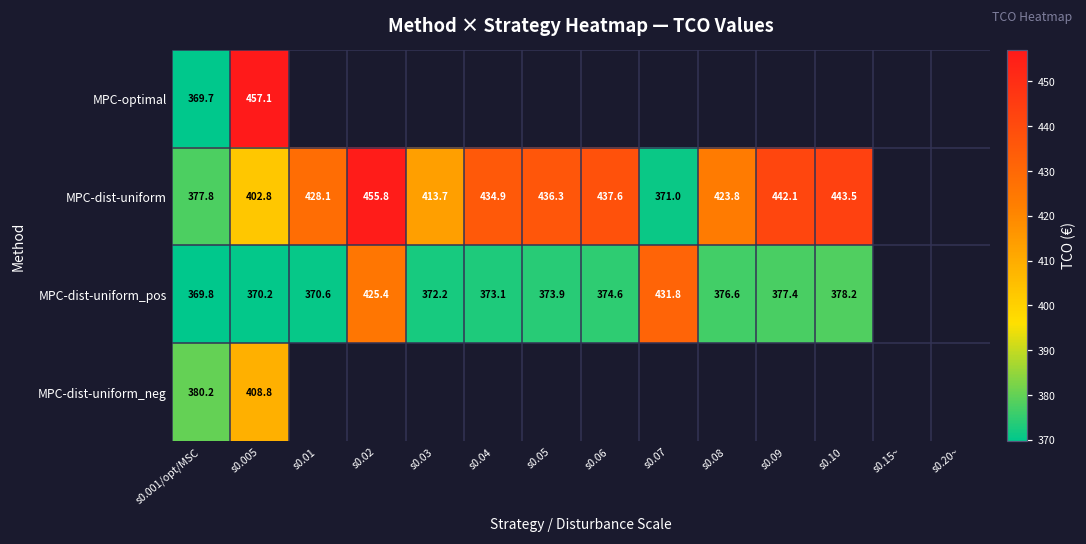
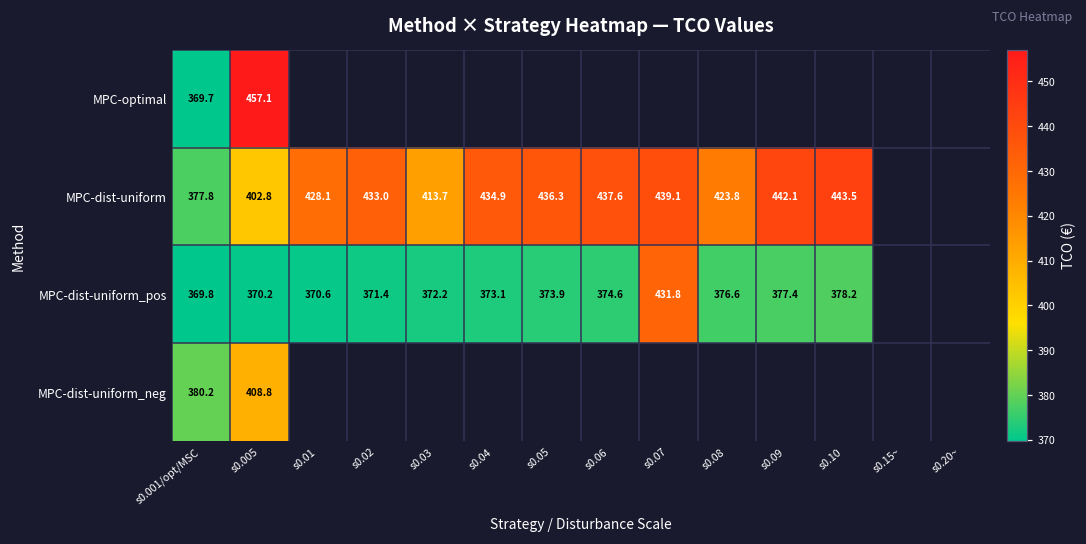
  {
    "MPC-optimal": {
      "s0.001/opt/MSC": 369.7,
      "s0.005": 457.1
    },
    "MPC-dist-uniform": {
      "s0.001/opt/MSC": 377.8,
      "s0.005": 402.8,
      "s0.01": 428.1,
-     "s0.02": 455.8,
+     "s0.02": 433.0,
      "s0.03": 413.7,
      "s0.04": 434.9,
      "s0.05": 436.3,
      "s0.06": 437.6,
-     "s0.07": 371.0,
+     "s0.07": 439.1,
      "s0.08": 423.8,
      "s0.09": 442.1,
      "s0.10": 443.5
    },
    "MPC-dist-uniform_pos": {
      "s0.001/opt/MSC": 369.8,
      "s0.005": 370.2,
      "s0.01": 370.6,
-     "s0.02": 425.4,
+     "s0.02": 371.4,
      "s0.03": 372.2,
      "s0.04": 373.1,
      "s0.05": 373.9,
      "s0.06": 374.6,
      "s0.07": 431.8,
      "s0.08": 376.6,
      "s0.09": 377.4,
      "s0.10": 378.2
    },
    "MPC-dist-uniform_neg": {
      "s0.001/opt/MSC": 380.2,
      "s0.005": 408.8
    }
  }
